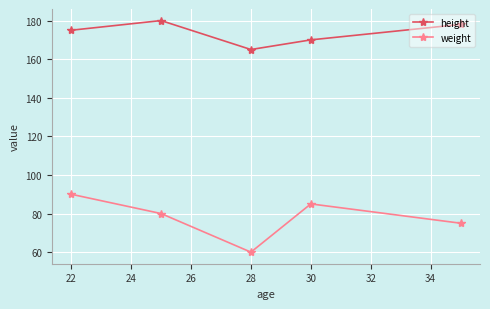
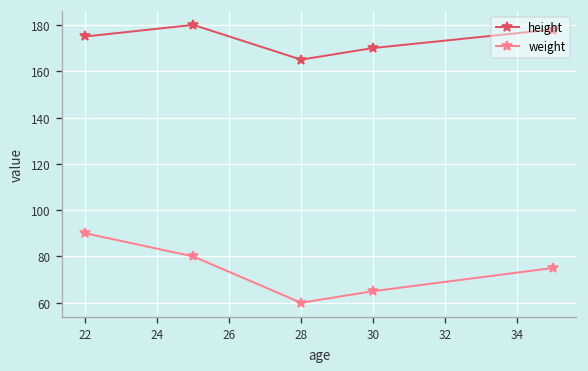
  {
    "height": {
      "22": 175,
      "28": 165,
      "30": 170
    },
    "weight": {
      "22": 90,
      "28": 60,
-     "30": 85
+     "30": 65
    }
  }
